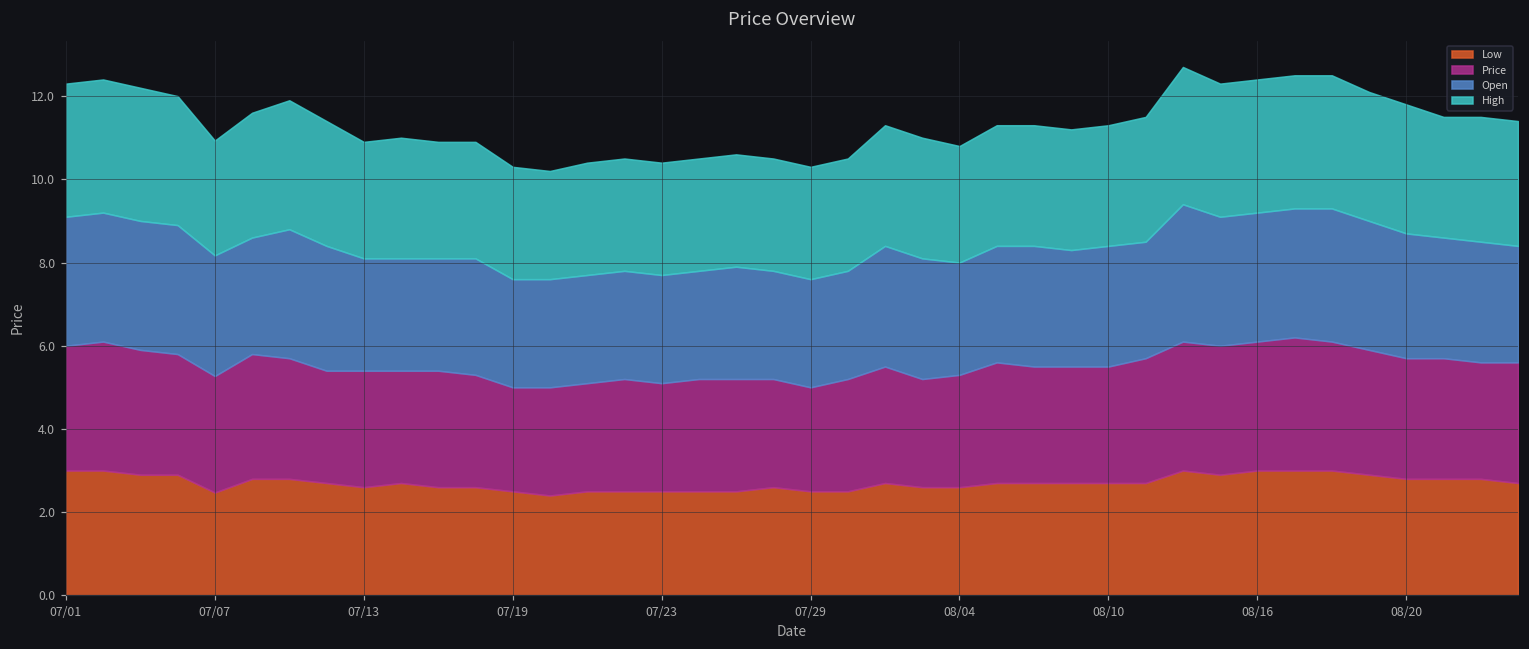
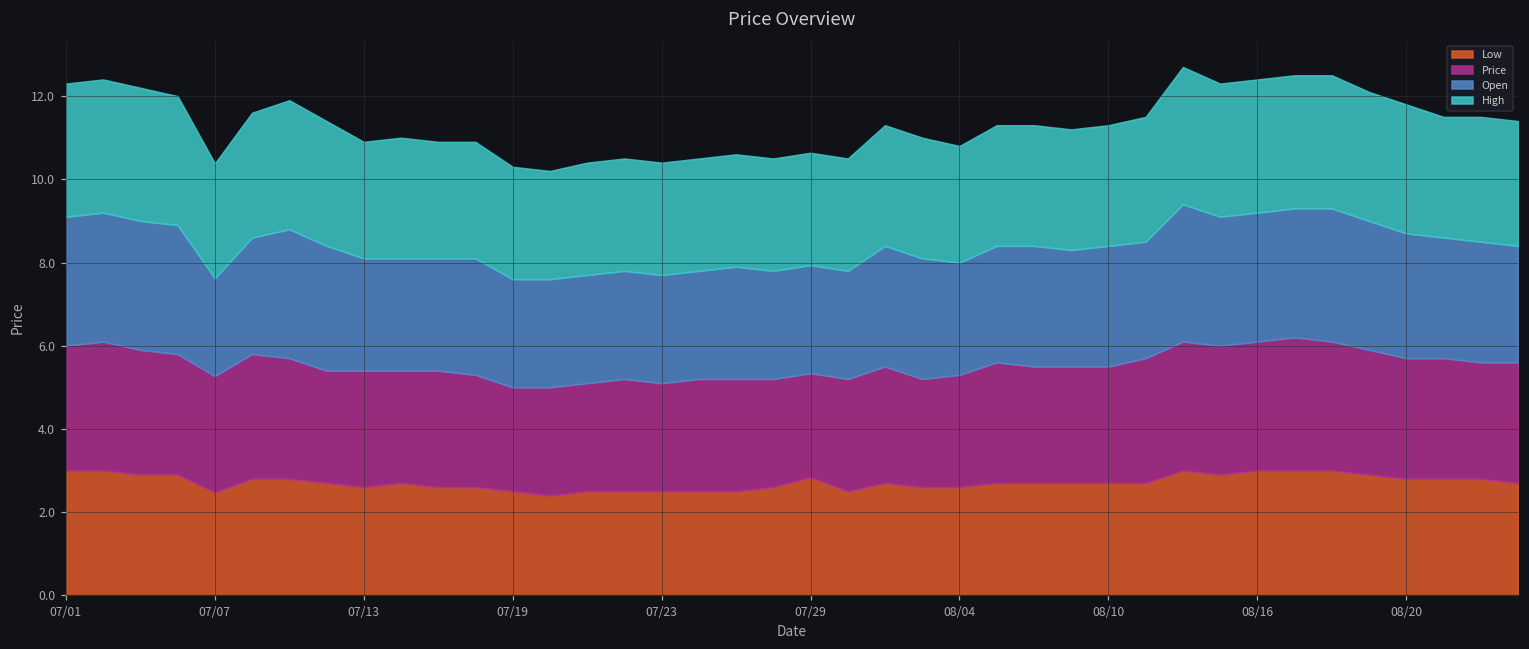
  {
    "Low": {
      "07/01": 3.0,
      "07/07": 2.5,
      "07/13": 2.6,
      "07/19": 2.5,
      "07/23": 2.5,
-     "07/29": 2.5,
+     "07/29": 2.8,
      "08/04": 2.6,
      "08/10": 2.7,
      "08/16": 3.0,
      "08/20": 2.8
    },
    "Price": {
      "07/01": 3.0,
      "07/07": 2.8,
      "07/13": 2.8,
      "07/19": 2.5,
      "07/23": 2.6,
      "07/29": 2.5,
      "08/04": 2.7,
      "08/10": 2.8,
      "08/16": 3.1,
      "08/20": 2.9
    },
    "Open": {
      "07/01": 3.1,
-     "07/07": 2.9,
+     "07/07": 2.3,
      "07/13": 2.7,
      "07/19": 2.6,
      "07/23": 2.6,
      "07/29": 2.6,
      "08/04": 2.7,
      "08/10": 2.9,
      "08/16": 3.1,
      "08/20": 3.0
    },
    "High": {
      "07/01": 3.2,
      "07/07": 2.8,
      "07/13": 2.8,
      "07/19": 2.7,
      "07/23": 2.7,
      "07/29": 2.7,
      "08/04": 2.8,
      "08/10": 2.9,
      "08/16": 3.2,
      "08/20": 3.1
    }
  }
